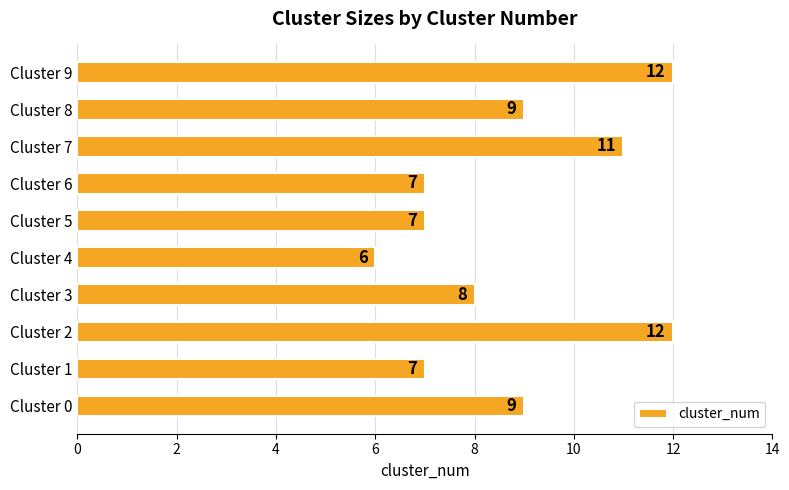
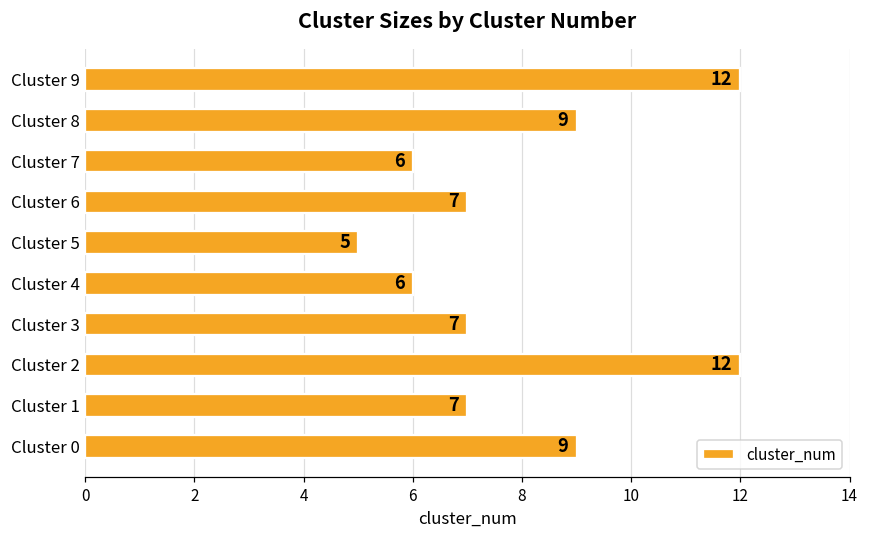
  {
    "Cluster 9": 12,
    "Cluster 8": 9,
-   "Cluster 7": 11,
+   "Cluster 7": 6,
    "Cluster 6": 7,
-   "Cluster 5": 7,
+   "Cluster 5": 5,
    "Cluster 4": 6,
-   "Cluster 3": 8,
+   "Cluster 3": 7,
    "Cluster 2": 12,
    "Cluster 1": 7,
    "Cluster 0": 9
  }
